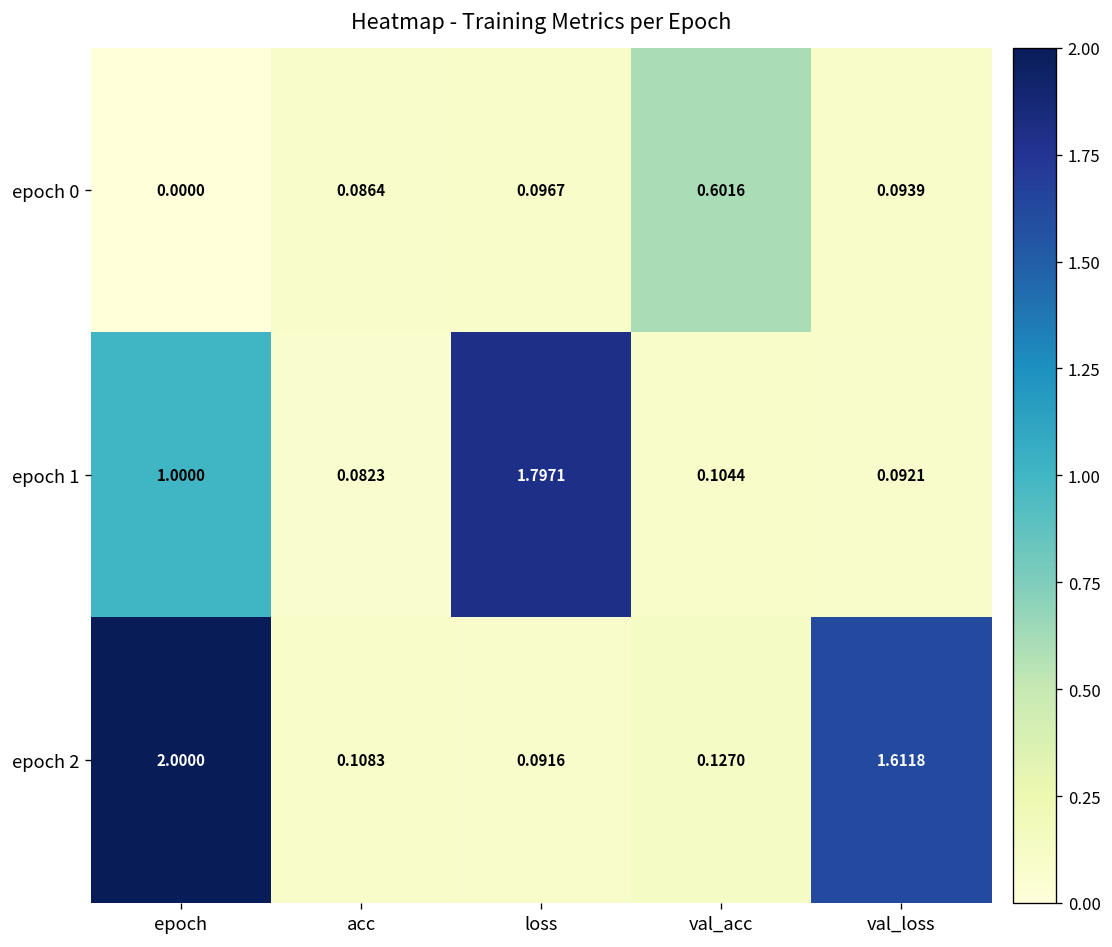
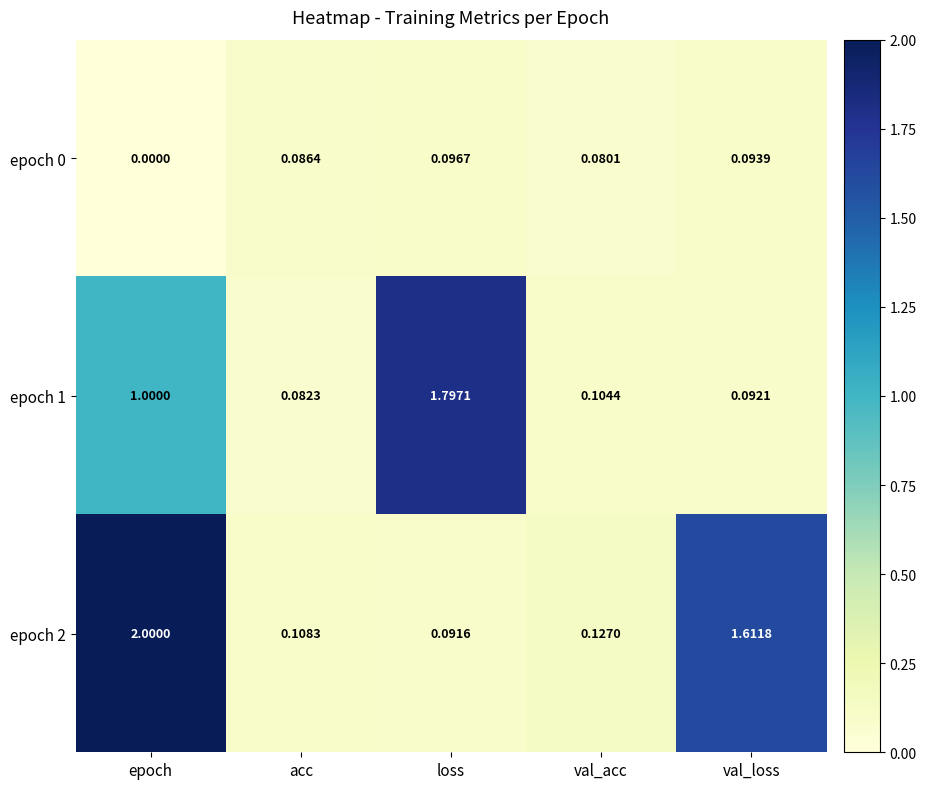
  {
    "epoch 0": {
      "epoch": 0.0000,
      "acc": 0.0864,
      "loss": 0.0967,
-     "val_acc": 0.6016,
+     "val_acc": 0.0801,
      "val_loss": 0.0939
    },
    "epoch 1": {
      "epoch": 1.0000,
      "acc": 0.0823,
      "loss": 1.7971,
      "val_acc": 0.1044,
      "val_loss": 0.0921
    },
    "epoch 2": {
      "epoch": 2.0000,
      "acc": 0.1083,
      "loss": 0.0916,
      "val_acc": 0.1270,
      "val_loss": 1.6118
    }
  }
